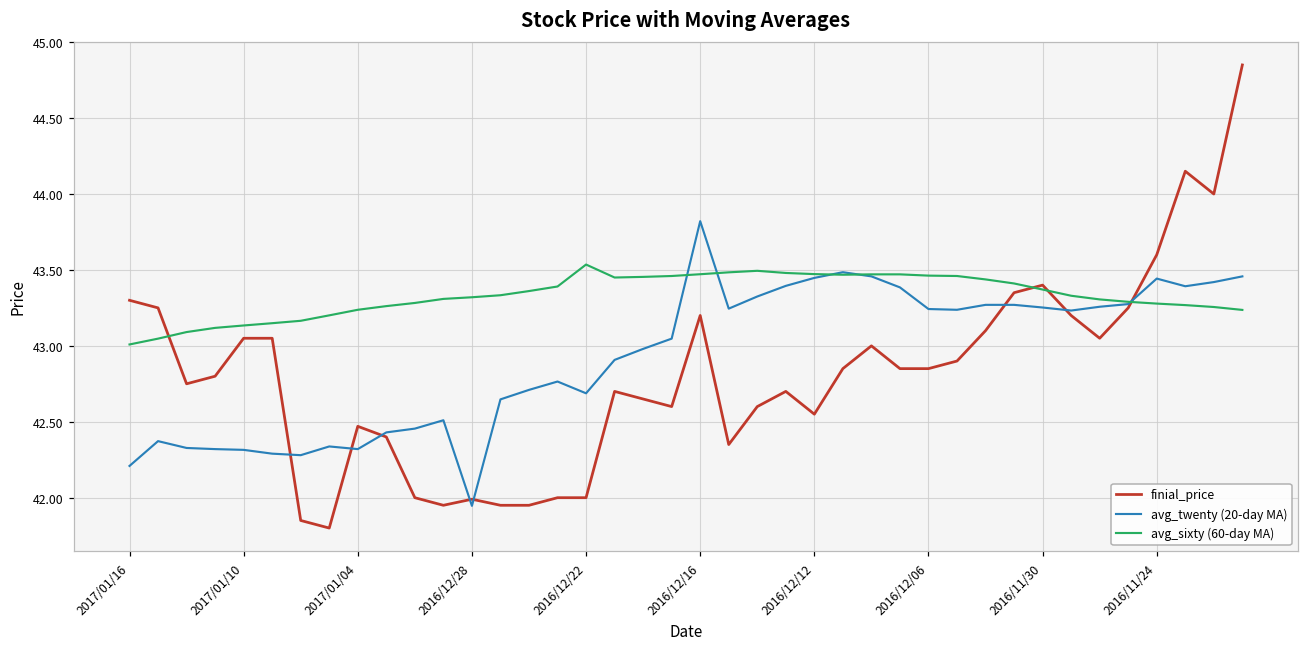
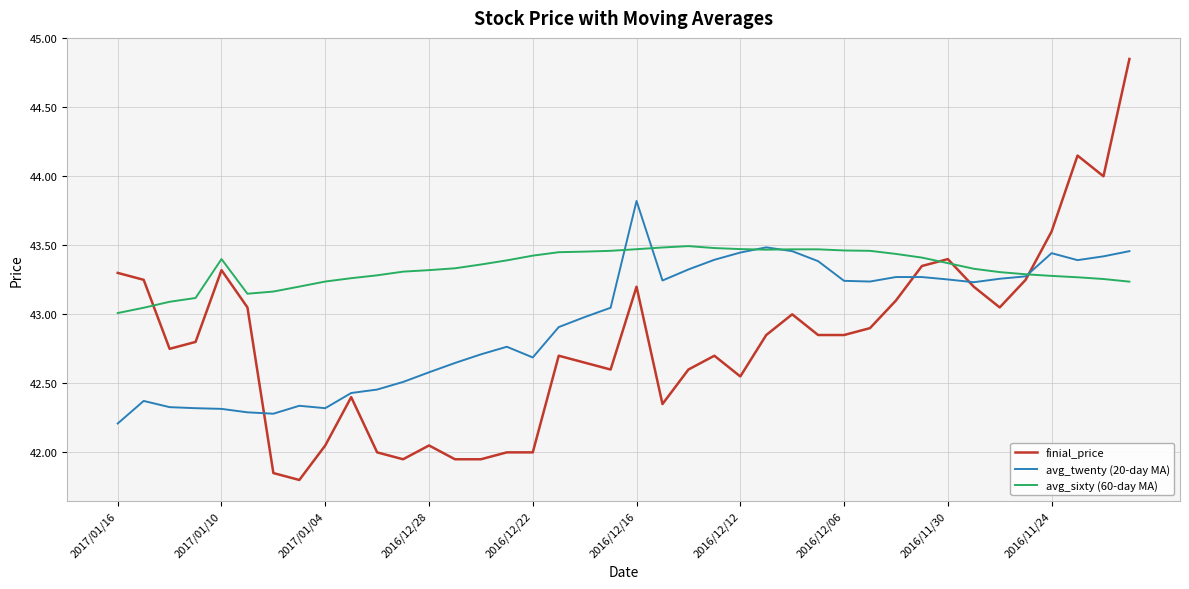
  {
    "finial_price": {
      "2017/01/16": 43.30,
-     "2017/01/10": 43.05,
-     "2017/01/04": 42.47,
-     "2016/12/28": 41.99,
+     "2017/01/10": 43.32,
+     "2017/01/04": 42.05,
+     "2016/12/28": 42.05,
      "2016/12/22": 42.00,
      "2016/12/16": 43.20,
      "2016/12/12": 42.55,
      "2016/12/06": 42.85,
      "2016/11/30": 43.40,
      "2016/11/24": 43.60
    },
    "avg_twenty (20-day MA)": {
      "2017/01/16": 42.21,
      "2017/01/10": 42.32,
      "2017/01/04": 42.32,
-     "2016/12/28": 41.95,
+     "2016/12/28": 42.58,
      "2016/12/22": 42.69,
      "2016/12/16": 43.82,
      "2016/12/12": 43.45,
      "2016/12/06": 43.24,
      "2016/11/30": 43.25,
      "2016/11/24": 43.44
    },
    "avg_sixty (60-day MA)": {
      "2017/01/16": 43.01,
-     "2017/01/10": 43.13,
+     "2017/01/10": 43.40,
      "2017/01/04": 43.24,
      "2016/12/28": 43.32,
-     "2016/12/22": 43.54,
+     "2016/12/22": 43.42,
      "2016/12/16": 43.47,
      "2016/12/12": 43.47,
      "2016/12/06": 43.46,
      "2016/11/30": 43.37,
      "2016/11/24": 43.28
    }
  }
